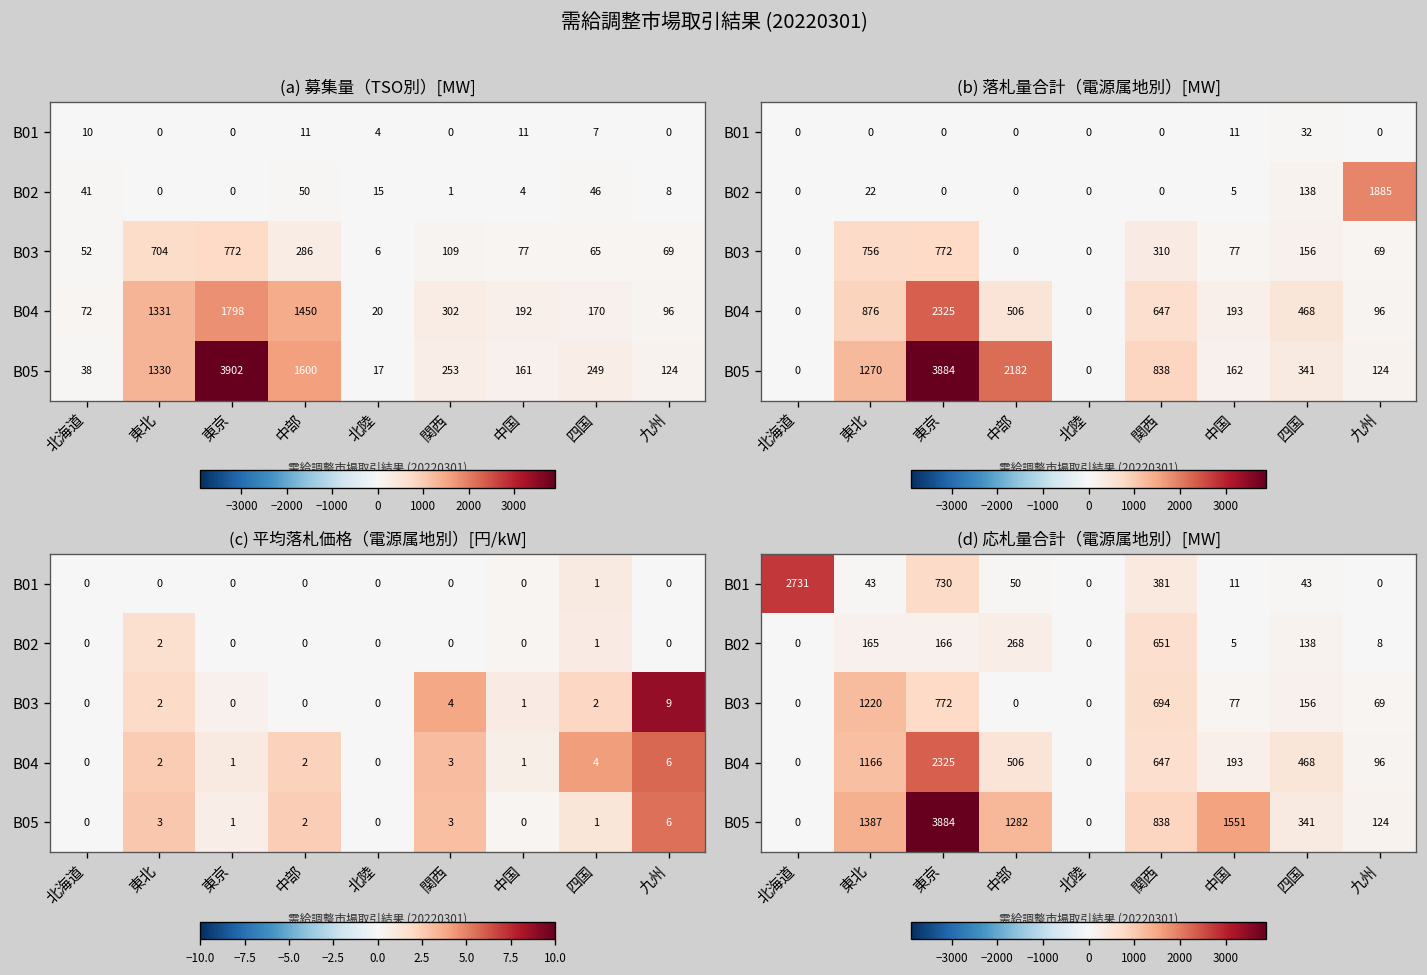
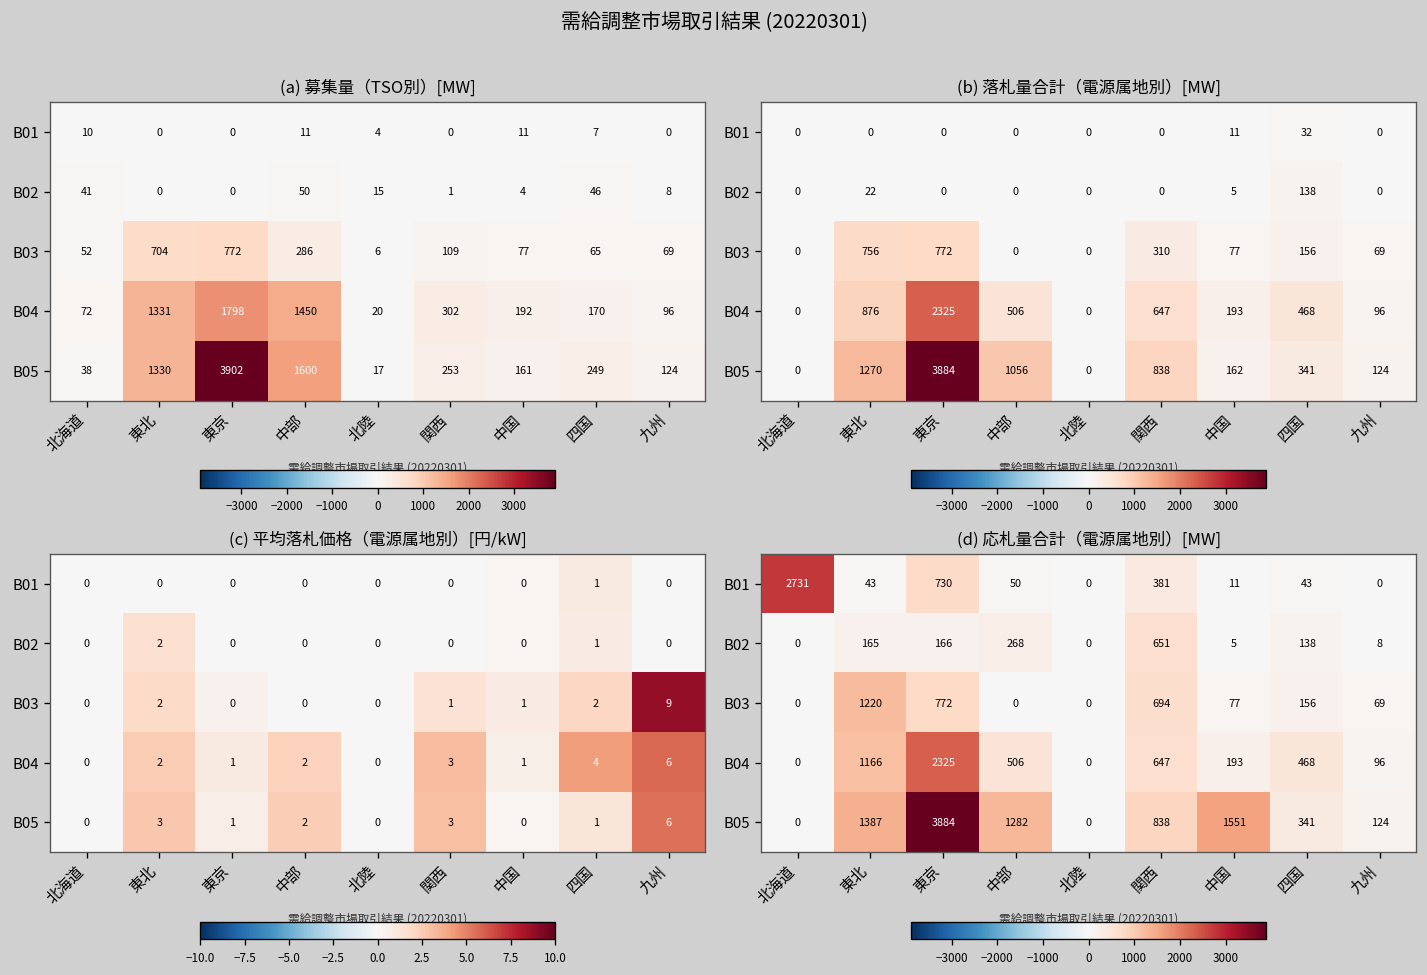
  {
    "(a) 募集量（TSO別）[MW]": {
      "B01": {
        "北海道": 10,
        "東北": 0,
        "東京": 0,
        "中部": 11,
        "北陸": 4,
        "関西": 0,
        "中国": 11,
        "四国": 7,
        "九州": 0
      },
      "B02": {
        "北海道": 41,
        "東北": 0,
        "東京": 0,
        "中部": 50,
        "北陸": 15,
        "関西": 1,
        "中国": 4,
        "四国": 46,
        "九州": 8
      },
      "B03": {
        "北海道": 52,
        "東北": 704,
        "東京": 772,
        "中部": 286,
        "北陸": 6,
        "関西": 109,
        "中国": 77,
        "四国": 65,
        "九州": 69
      },
      "B04": {
        "北海道": 72,
        "東北": 1331,
        "東京": 1798,
        "中部": 1450,
        "北陸": 20,
        "関西": 302,
        "中国": 192,
        "四国": 170,
        "九州": 96
      },
      "B05": {
        "北海道": 38,
        "東北": 1330,
        "東京": 3902,
        "中部": 1600,
        "北陸": 17,
        "関西": 253,
        "中国": 161,
        "四国": 249,
        "九州": 124
      }
    },
    "(b) 落札量合計（電源属地別）[MW]": {
      "B01": {
        "北海道": 0,
        "東北": 0,
        "東京": 0,
        "中部": 0,
        "北陸": 0,
        "関西": 0,
        "中国": 11,
        "四国": 32,
        "九州": 0
      },
      "B02": {
        "北海道": 0,
        "東北": 22,
        "東京": 0,
        "中部": 0,
        "北陸": 0,
        "関西": 0,
        "中国": 5,
        "四国": 138,
-       "九州": 1885
+       "九州": 0
      },
      "B03": {
        "北海道": 0,
        "東北": 756,
        "東京": 772,
        "中部": 0,
        "北陸": 0,
        "関西": 310,
        "中国": 77,
        "四国": 156,
        "九州": 69
      },
      "B04": {
        "北海道": 0,
        "東北": 876,
        "東京": 2325,
        "中部": 506,
        "北陸": 0,
        "関西": 647,
        "中国": 193,
        "四国": 468,
        "九州": 96
      },
      "B05": {
        "北海道": 0,
        "東北": 1270,
        "東京": 3884,
-       "中部": 2182,
+       "中部": 1056,
        "北陸": 0,
        "関西": 838,
        "中国": 162,
        "四国": 341,
        "九州": 124
      }
    },
    "(c) 平均落札価格（電源属地別）[円/kW]": {
      "B01": {
        "北海道": 0,
        "東北": 0,
        "東京": 0,
        "中部": 0,
        "北陸": 0,
        "関西": 0,
        "中国": 0,
        "四国": 1,
        "九州": 0
      },
      "B02": {
        "北海道": 0,
        "東北": 2,
        "東京": 0,
        "中部": 0,
        "北陸": 0,
        "関西": 0,
        "中国": 0,
        "四国": 1,
        "九州": 0
      },
      "B03": {
        "北海道": 0,
        "東北": 2,
        "東京": 0,
        "中部": 0,
        "北陸": 0,
-       "関西": 4,
+       "関西": 1,
        "中国": 1,
        "四国": 2,
        "九州": 9
      },
      "B04": {
        "北海道": 0,
        "東北": 2,
        "東京": 1,
        "中部": 2,
        "北陸": 0,
        "関西": 3,
        "中国": 1,
        "四国": 4,
        "九州": 6
      },
      "B05": {
        "北海道": 0,
        "東北": 3,
        "東京": 1,
        "中部": 2,
        "北陸": 0,
        "関西": 3,
        "中国": 0,
        "四国": 1,
        "九州": 6
      }
    },
    "(d) 応札量合計（電源属地別）[MW]": {
      "B01": {
        "北海道": 2731,
        "東北": 43,
        "東京": 730,
        "中部": 50,
        "北陸": 0,
        "関西": 381,
        "中国": 11,
        "四国": 43,
        "九州": 0
      },
      "B02": {
        "北海道": 0,
        "東北": 165,
        "東京": 166,
        "中部": 268,
        "北陸": 0,
        "関西": 651,
        "中国": 5,
        "四国": 138,
        "九州": 8
      },
      "B03": {
        "北海道": 0,
        "東北": 1220,
        "東京": 772,
        "中部": 0,
        "北陸": 0,
        "関西": 694,
        "中国": 77,
        "四国": 156,
        "九州": 69
      },
      "B04": {
        "北海道": 0,
        "東北": 1166,
        "東京": 2325,
        "中部": 506,
        "北陸": 0,
        "関西": 647,
        "中国": 193,
        "四国": 468,
        "九州": 96
      },
      "B05": {
        "北海道": 0,
        "東北": 1387,
        "東京": 3884,
        "中部": 1282,
        "北陸": 0,
        "関西": 838,
        "中国": 1551,
        "四国": 341,
        "九州": 124
      }
    }
  }
